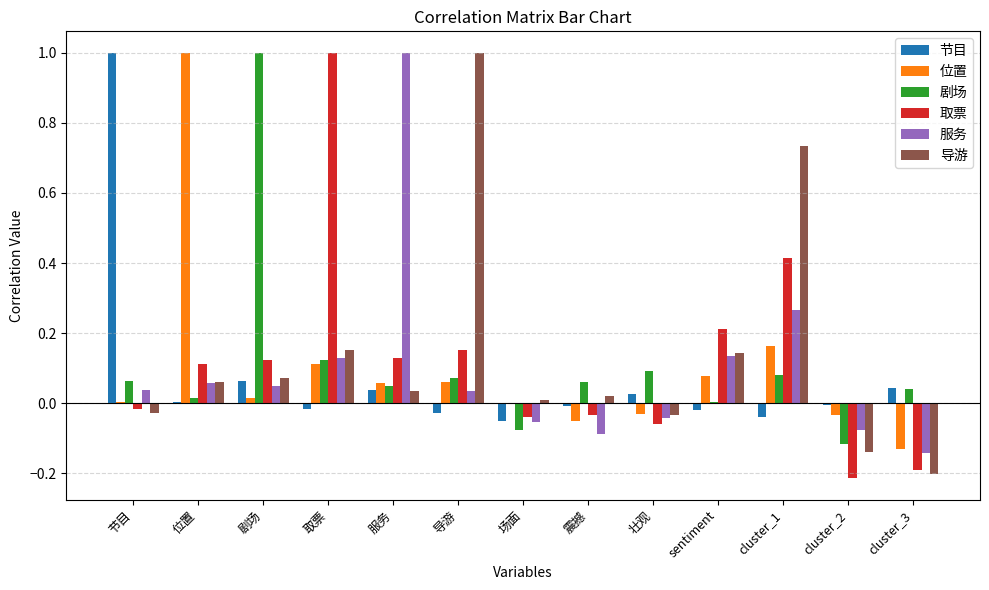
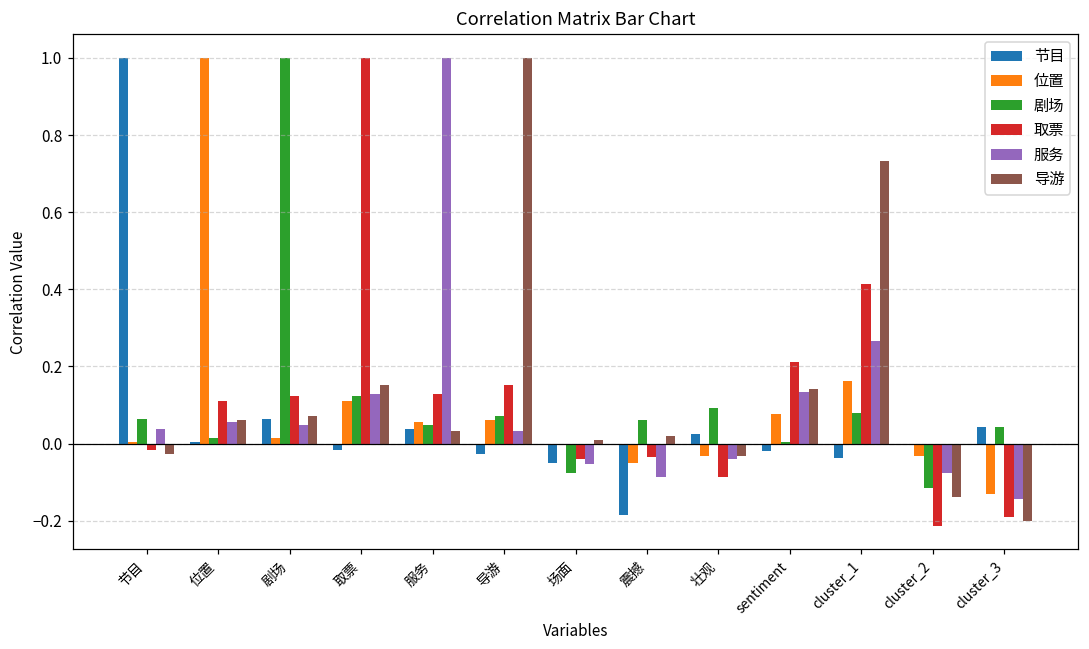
  {
    "节目": {
      "节目": 1.00,
      "剧场": 0.06,
      "取票": -0.02,
      "服务": 0.04,
      "导游": -0.03,
      "场面": -0.05,
-     "震撼": -0.01,
+     "震撼": -0.19,
      "壮观": 0.03,
      "sentiment": -0.02,
      "cluster_1": -0.04,
      "cluster_3": 0.04
    },
    "位置": {
      "位置": 1.00,
      "剧场": 0.01,
      "取票": 0.11,
      "服务": 0.06,
      "导游": 0.06,
      "震撼": -0.05,
      "壮观": -0.03,
      "sentiment": 0.08,
      "cluster_1": 0.16,
      "cluster_2": -0.03,
      "cluster_3": -0.13
    },
    "剧场": {
      "节目": 0.06,
      "位置": 0.01,
      "剧场": 1.00,
      "取票": 0.12,
      "服务": 0.05,
      "导游": 0.07,
      "场面": -0.08,
      "震撼": 0.06,
      "壮观": 0.09,
      "cluster_1": 0.08,
      "cluster_2": -0.12,
      "cluster_3": 0.04
    },
    "取票": {
      "节目": -0.02,
      "位置": 0.11,
      "剧场": 0.12,
      "取票": 1.00,
      "服务": 0.13,
      "导游": 0.15,
      "场面": -0.04,
      "震撼": -0.03,
-     "壮观": -0.06,
+     "壮观": -0.09,
      "sentiment": 0.21,
      "cluster_1": 0.41,
      "cluster_2": -0.21,
      "cluster_3": -0.19
    },
    "服务": {
      "节目": 0.04,
      "位置": 0.06,
      "剧场": 0.05,
      "取票": 0.13,
      "服务": 1.00,
      "导游": 0.03,
      "场面": -0.05,
      "震撼": -0.09,
      "壮观": -0.04,
      "sentiment": 0.13,
      "cluster_1": 0.27,
      "cluster_2": -0.08,
      "cluster_3": -0.14
    },
    "导游": {
      "节目": -0.03,
      "位置": 0.06,
      "剧场": 0.07,
      "取票": 0.15,
      "服务": 0.03,
      "导游": 1.00,
      "场面": 0.01,
      "震撼": 0.02,
      "壮观": -0.03,
      "sentiment": 0.14,
      "cluster_1": 0.73,
      "cluster_2": -0.14,
      "cluster_3": -0.20
    }
  }
